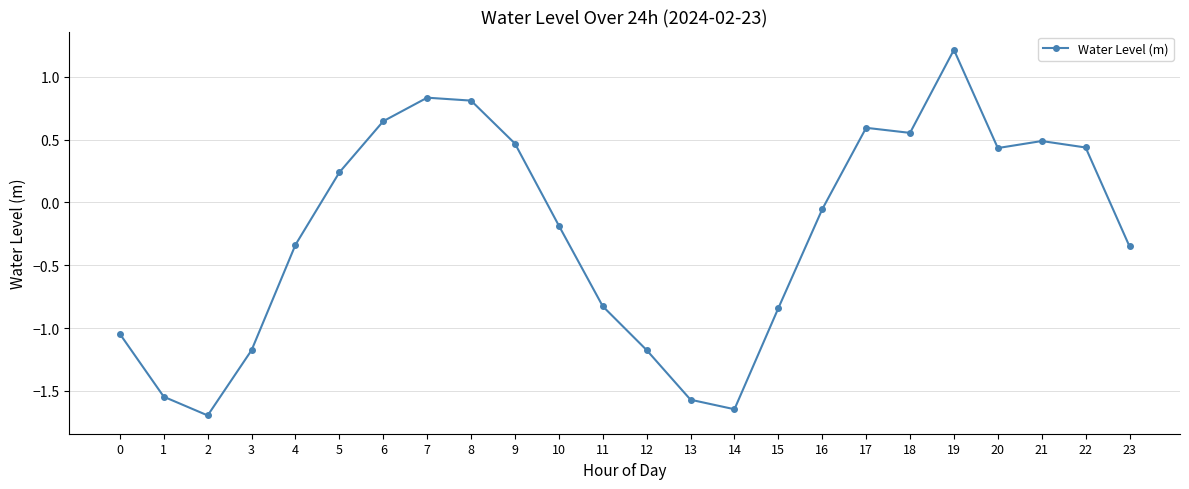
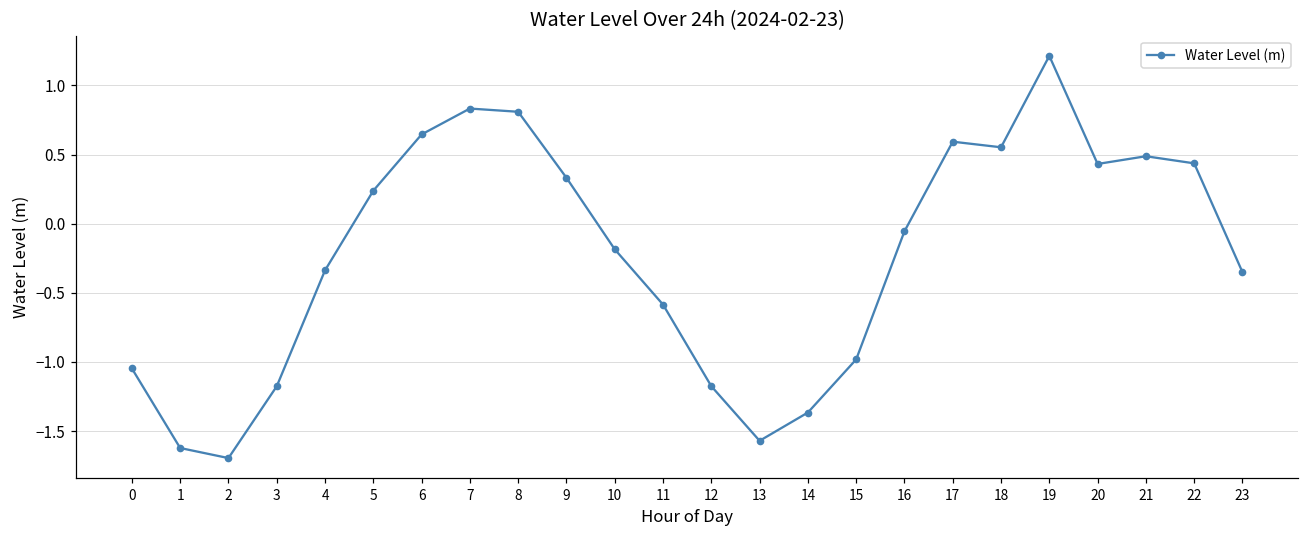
  {
    "0": -1.05,
-   "1": -1.55,
+   "1": -1.62,
    "2": -1.70,
    "3": -1.18,
    "4": -0.34,
    "5": 0.24,
    "6": 0.65,
    "7": 0.83,
    "8": 0.81,
-   "9": 0.47,
+   "9": 0.33,
    "10": -0.18,
-   "11": -0.83,
+   "11": -0.58,
    "12": -1.18,
    "13": -1.57,
-   "14": -1.65,
-   "15": -0.84,
+   "14": -1.37,
+   "15": -0.98,
    "16": -0.05,
    "17": 0.59,
    "18": 0.55,
    "19": 1.21,
    "20": 0.43,
    "21": 0.49,
    "22": 0.44,
    "23": -0.35
  }
